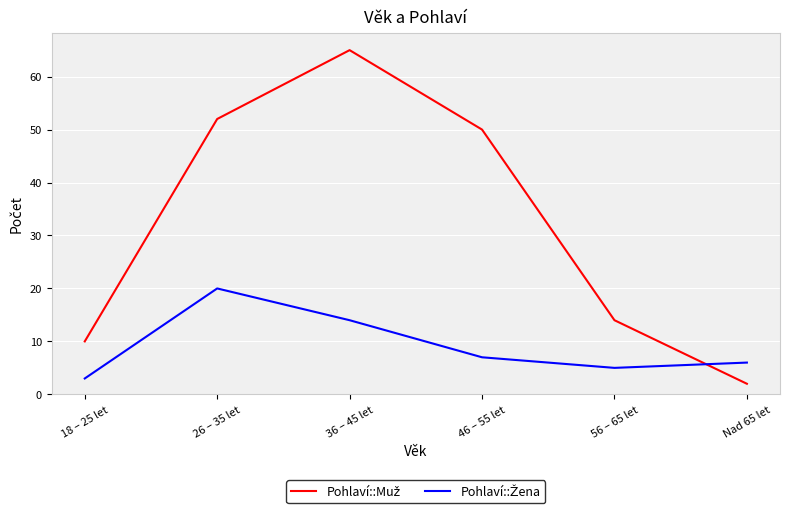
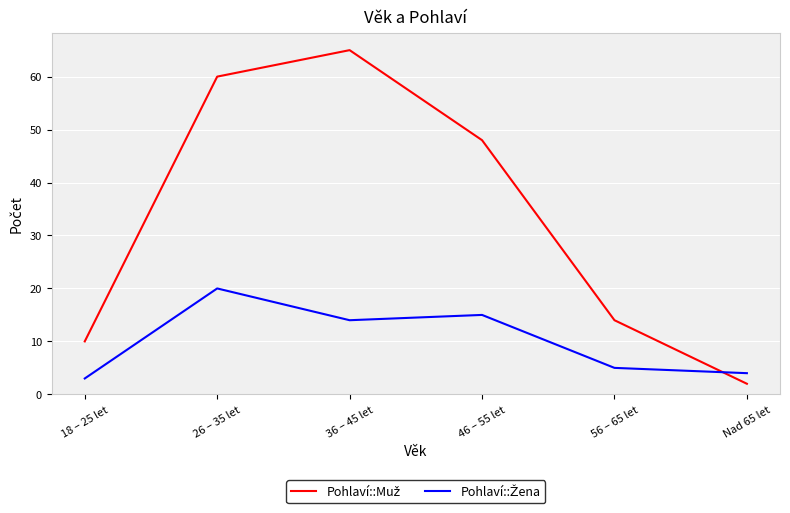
  {
    "Pohlaví::Muž": {
      "18 – 25 let": 10,
-     "26 – 35 let": 52,
+     "26 – 35 let": 60,
      "36 – 45 let": 65,
-     "46 – 55 let": 50,
+     "46 – 55 let": 48,
      "56 – 65 let": 14,
      "Nad 65 let": 2
    },
    "Pohlaví::Žena": {
      "18 – 25 let": 3,
      "26 – 35 let": 20,
      "36 – 45 let": 14,
-     "46 – 55 let": 7,
+     "46 – 55 let": 15,
      "56 – 65 let": 5,
-     "Nad 65 let": 6
+     "Nad 65 let": 4
    }
  }
